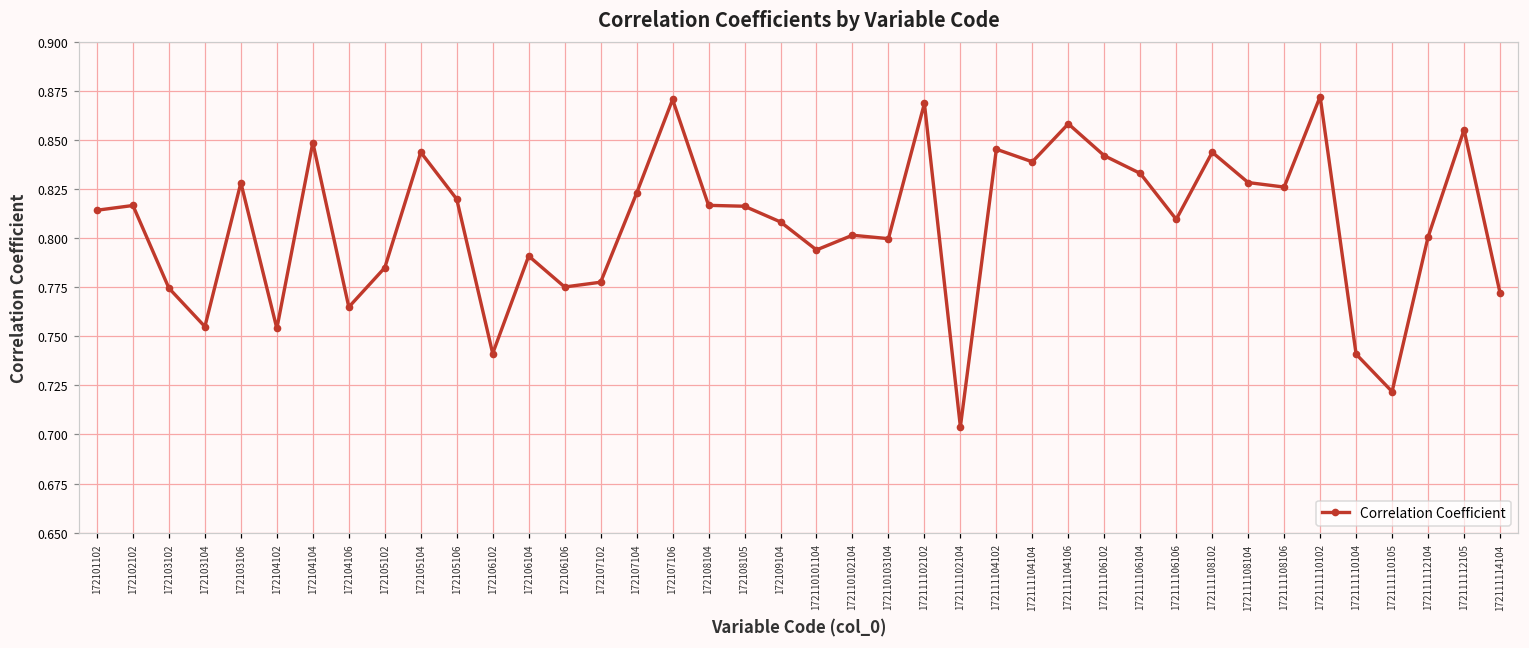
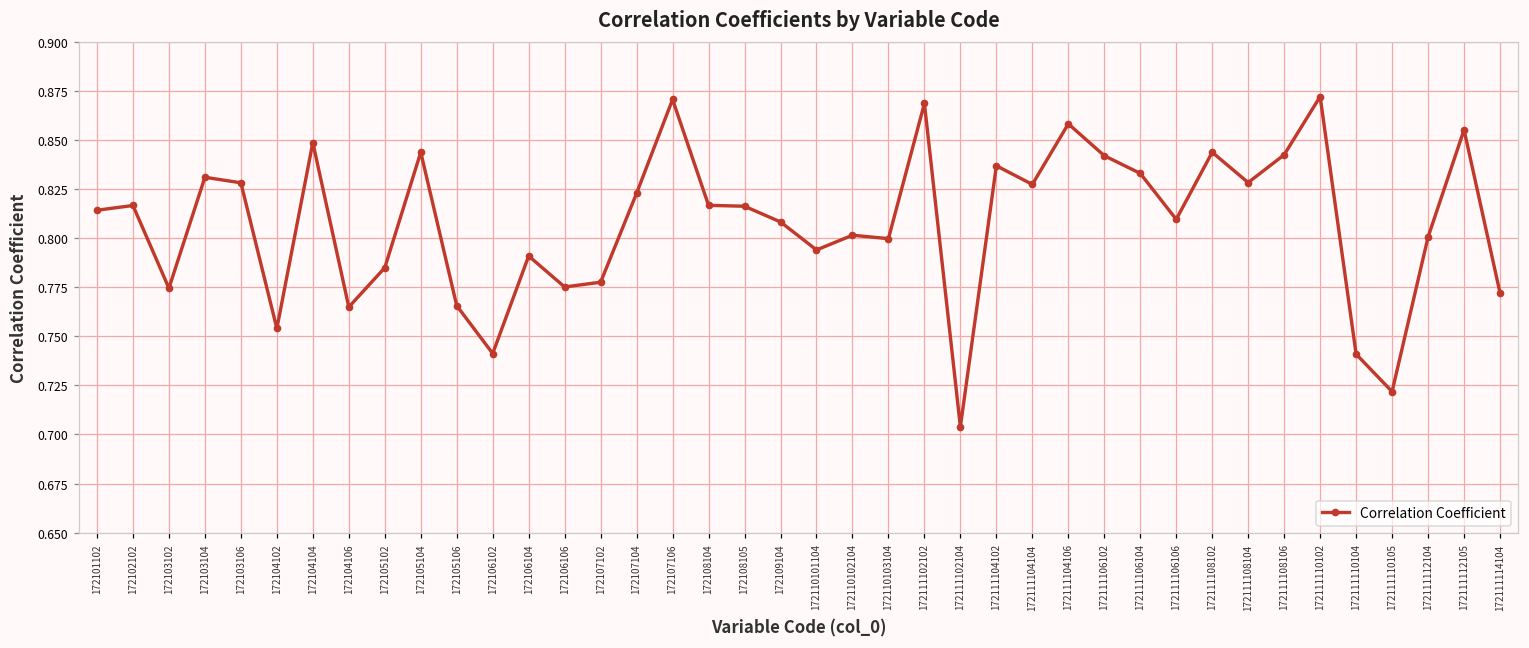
  {
    "172101102": 0.814,
    "172102102": 0.817,
    "172103102": 0.774,
-   "172103104": 0.755,
+   "172103104": 0.831,
    "172103106": 0.828,
    "172104102": 0.754,
    "172104104": 0.849,
    "172104106": 0.765,
    "172105102": 0.785,
    "172105104": 0.844,
-   "172105106": 0.820,
+   "172105106": 0.766,
    "172106102": 0.741,
    "172106104": 0.791,
    "172106106": 0.775,
    "172107102": 0.778,
    "172107104": 0.823,
    "172107106": 0.871,
    "172108104": 0.817,
    "172108105": 0.816,
    "172109104": 0.808,
    "172110101104": 0.794,
    "172110102104": 0.801,
    "172110103104": 0.800,
    "172111102102": 0.869,
    "172111102104": 0.704,
-   "172111104102": 0.845,
-   "172111104104": 0.839,
+   "172111104102": 0.837,
+   "172111104104": 0.827,
    "172111104106": 0.858,
    "172111106102": 0.842,
    "172111106104": 0.833,
    "172111106106": 0.810,
    "172111108102": 0.844,
    "172111108104": 0.828,
-   "172111108106": 0.826,
+   "172111108106": 0.842,
    "172111110102": 0.872,
    "172111110104": 0.741,
    "172111110105": 0.722,
    "172111112104": 0.801,
    "172111112105": 0.855,
    "172111114104": 0.772
  }
